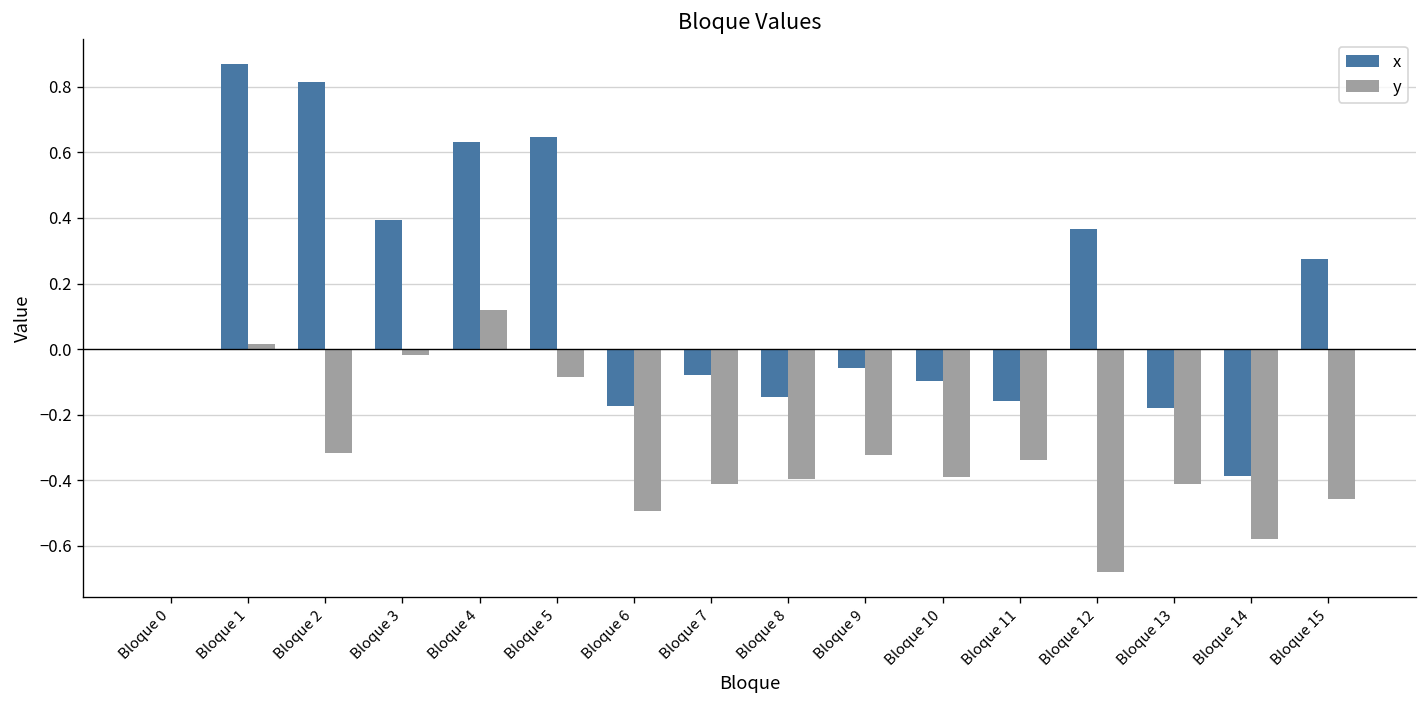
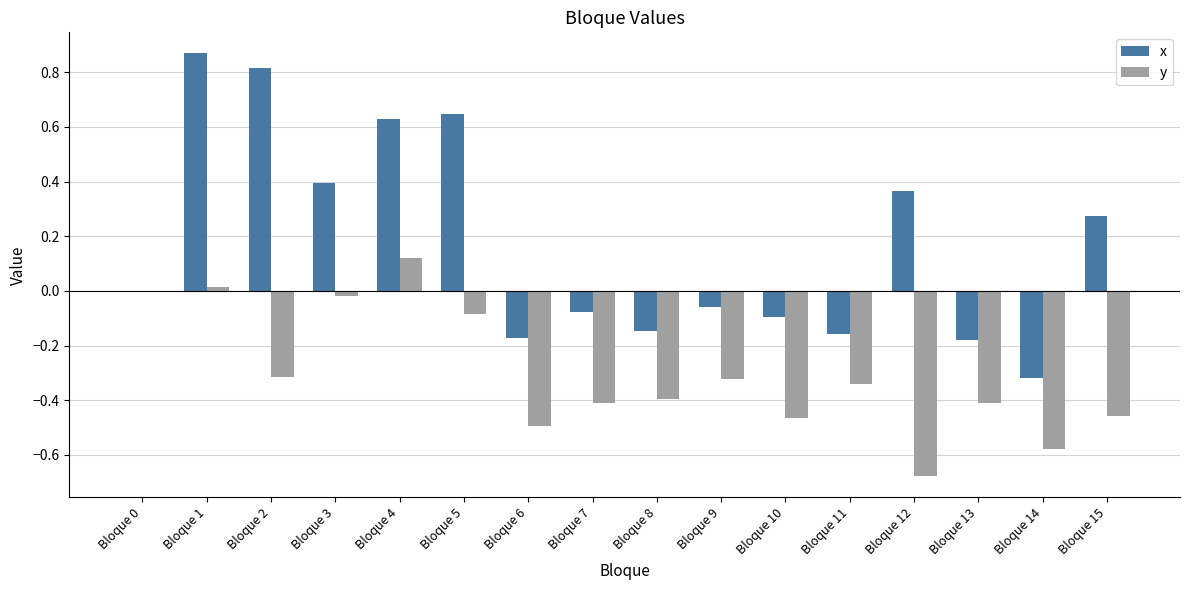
  {
    "x": {
      "Bloque 0": 0.00,
      "Bloque 1": 0.87,
      "Bloque 2": 0.82,
      "Bloque 3": 0.39,
      "Bloque 4": 0.63,
      "Bloque 5": 0.65,
      "Bloque 6": -0.17,
      "Bloque 7": -0.08,
      "Bloque 8": -0.15,
      "Bloque 9": -0.06,
      "Bloque 10": -0.10,
      "Bloque 11": -0.16,
      "Bloque 12": 0.37,
      "Bloque 13": -0.18,
-     "Bloque 14": -0.39,
+     "Bloque 14": -0.32,
      "Bloque 15": 0.27
    },
    "y": {
      "Bloque 0": 0.00,
      "Bloque 1": 0.01,
      "Bloque 2": -0.32,
      "Bloque 3": -0.02,
      "Bloque 4": 0.12,
      "Bloque 5": -0.08,
      "Bloque 6": -0.49,
      "Bloque 7": -0.41,
      "Bloque 8": -0.40,
      "Bloque 9": -0.32,
-     "Bloque 10": -0.39,
+     "Bloque 10": -0.46,
      "Bloque 11": -0.34,
      "Bloque 12": -0.68,
      "Bloque 13": -0.41,
      "Bloque 14": -0.58,
      "Bloque 15": -0.46
    }
  }
